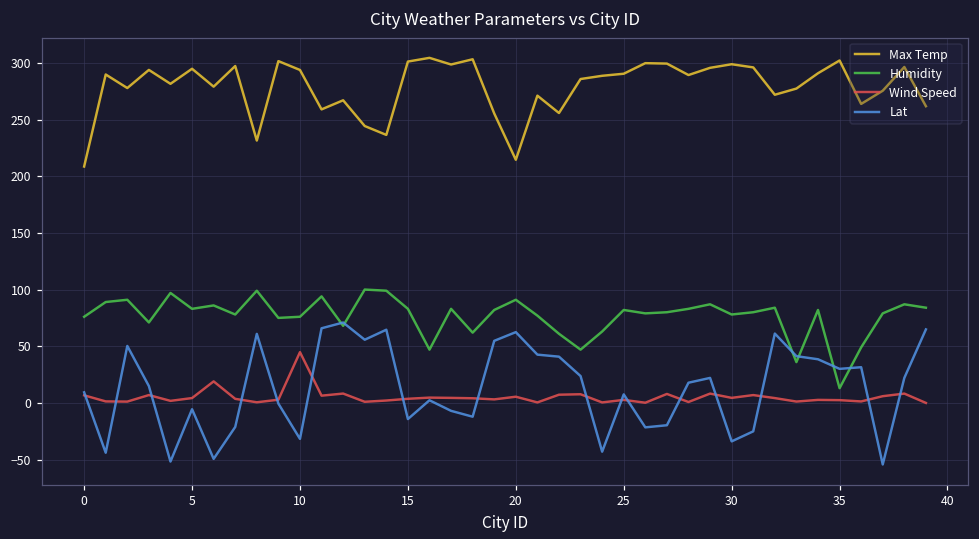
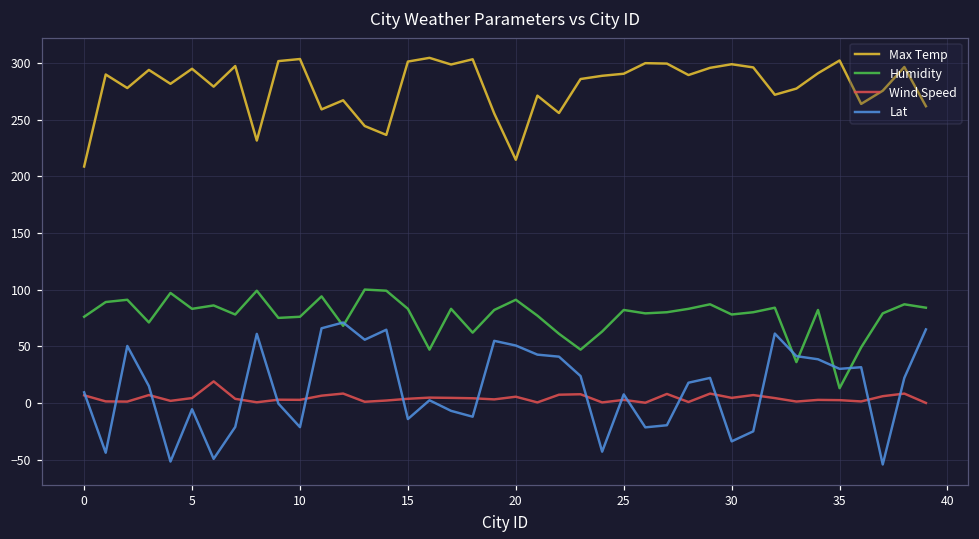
  {
    "Max Temp": {
      "0": 209,
      "5": 295,
-     "10": 294,
+     "10": 303,
      "15": 301,
      "20": 214,
      "25": 290,
      "30": 299,
      "35": 302
    },
    "Humidity": {
      "0": 76,
      "5": 83,
      "10": 76,
      "15": 83,
      "20": 91,
      "25": 82,
      "30": 78,
      "35": 13
    },
    "Wind Speed": {
      "0": 7,
      "5": 4,
-     "10": 45,
+     "10": 3,
      "15": 4,
      "20": 5,
      "25": 3,
      "30": 4,
      "35": 2
    },
    "Lat": {
      "0": 9,
      "5": -6,
-     "10": -32,
+     "10": -21,
      "15": -14,
-     "20": 62,
+     "20": 51,
      "25": 8,
      "30": -34,
      "35": 30
    }
  }
